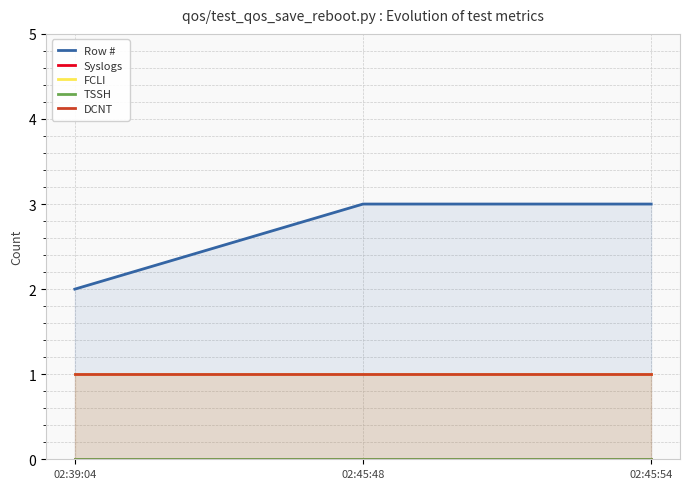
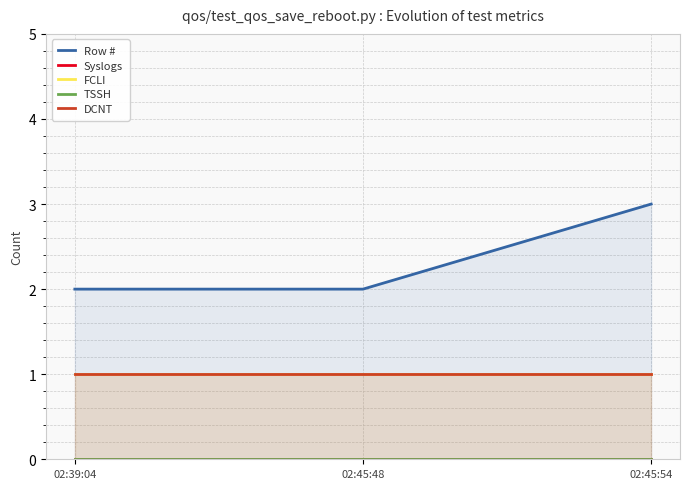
  {
    "Row #": {
      "02:39:04": 2,
-     "02:45:48": 3,
+     "02:45:48": 2,
      "02:45:54": 3
    },
    "TSSH": {
      "02:39:04": 0,
      "02:45:48": 0,
      "02:45:54": 0
    },
    "DCNT": {
      "02:39:04": 1,
      "02:45:48": 1,
      "02:45:54": 1
    }
  }
